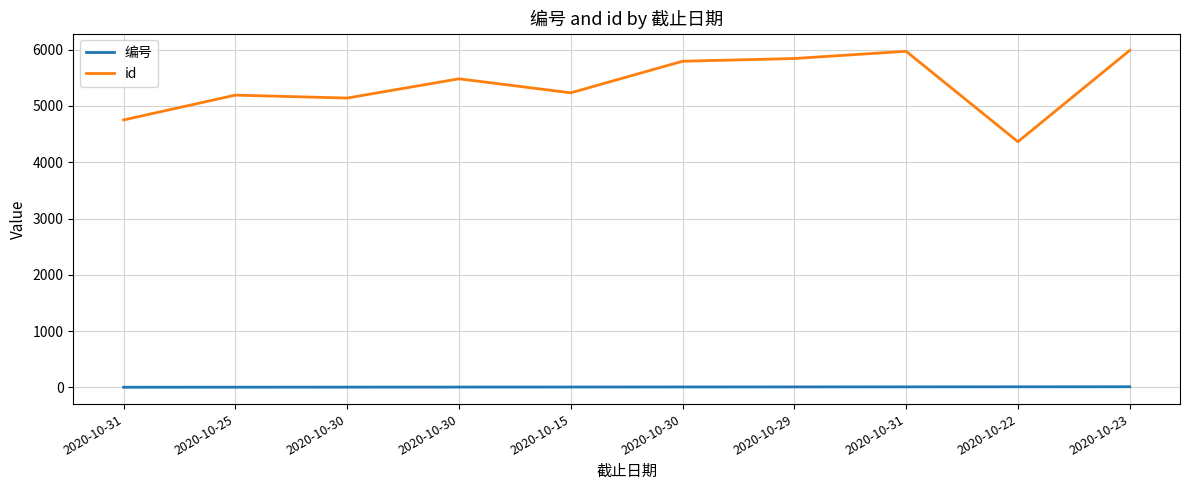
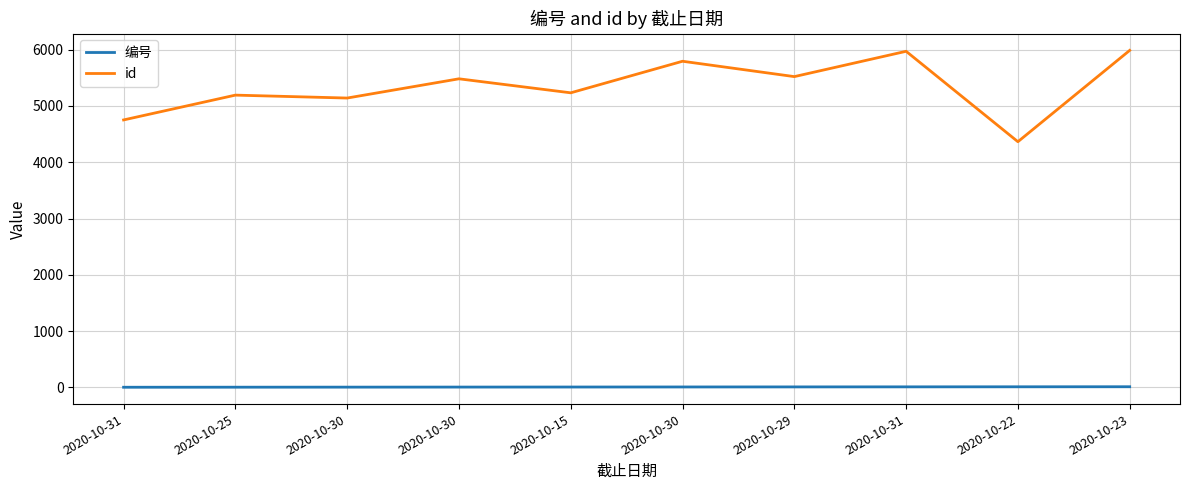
  {
    "编号": {
      "2020-10-25": 0,
      "2020-10-15": 0,
      "2020-10-29": 0,
      "2020-10-22": 0,
      "2020-10-23": 0
    },
    "id": {
      "2020-10-25": 5200,
      "2020-10-15": 5200,
-     "2020-10-29": 5800,
+     "2020-10-29": 5500,
      "2020-10-22": 4400,
      "2020-10-23": 6000
    }
  }
